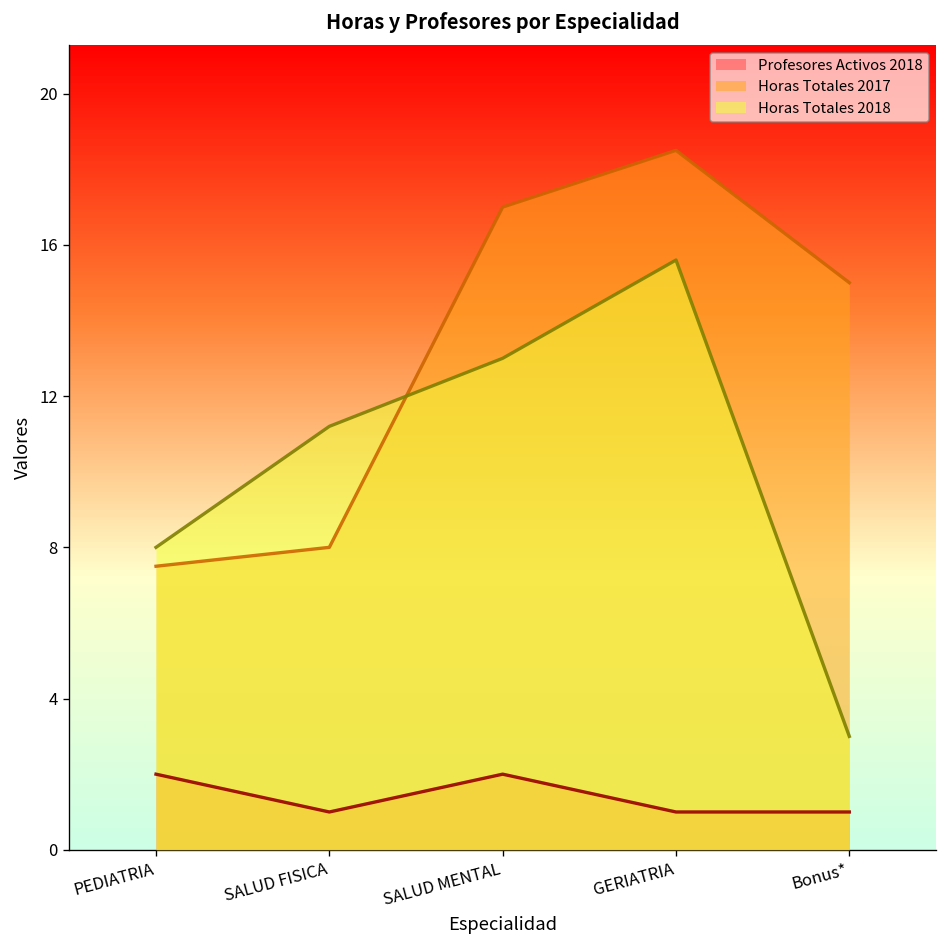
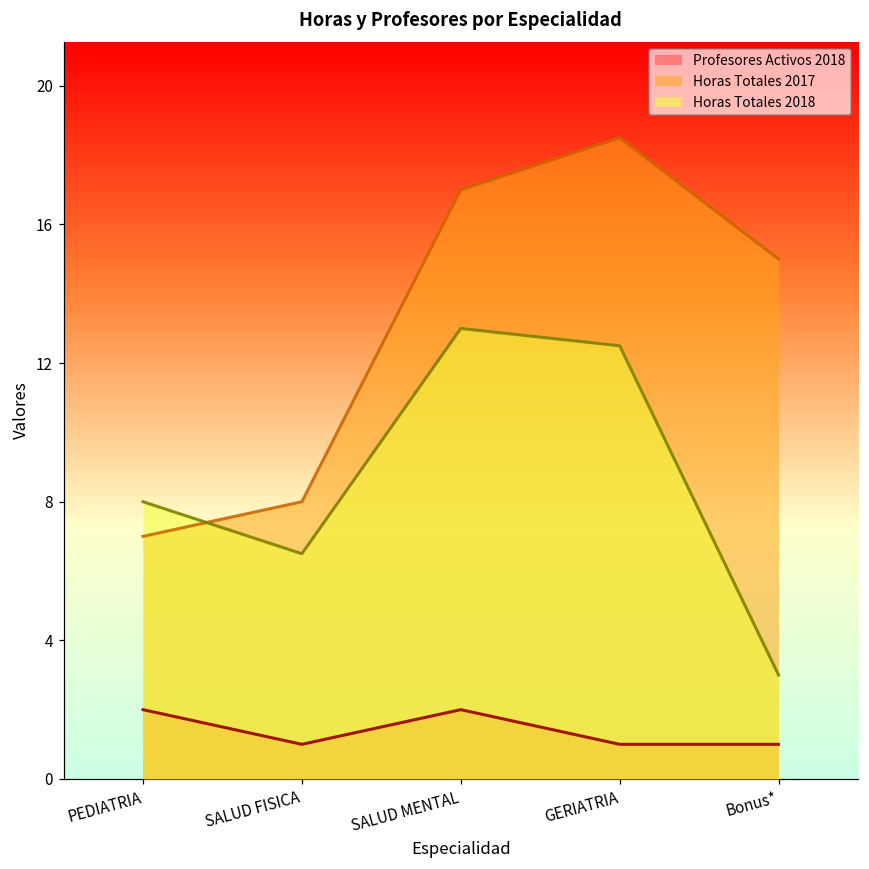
  {
    "Profesores Activos 2018": {
      "PEDIATRIA": 2.0,
      "SALUD FISICA": 1.0,
      "SALUD MENTAL": 2.0,
      "GERIATRIA": 1.0,
      "Bonus*": 1.0
    },
    "Horas Totales 2017": {
-     "PEDIATRIA": 7.5,
+     "PEDIATRIA": 7.0,
      "SALUD FISICA": 8.0,
      "SALUD MENTAL": 17.0,
      "GERIATRIA": 18.5,
      "Bonus*": 15.0
    },
    "Horas Totales 2018": {
      "PEDIATRIA": 8.0,
-     "SALUD FISICA": 11.2,
+     "SALUD FISICA": 6.5,
      "SALUD MENTAL": 13.0,
-     "GERIATRIA": 15.6,
+     "GERIATRIA": 12.5,
      "Bonus*": 3.0
    }
  }
